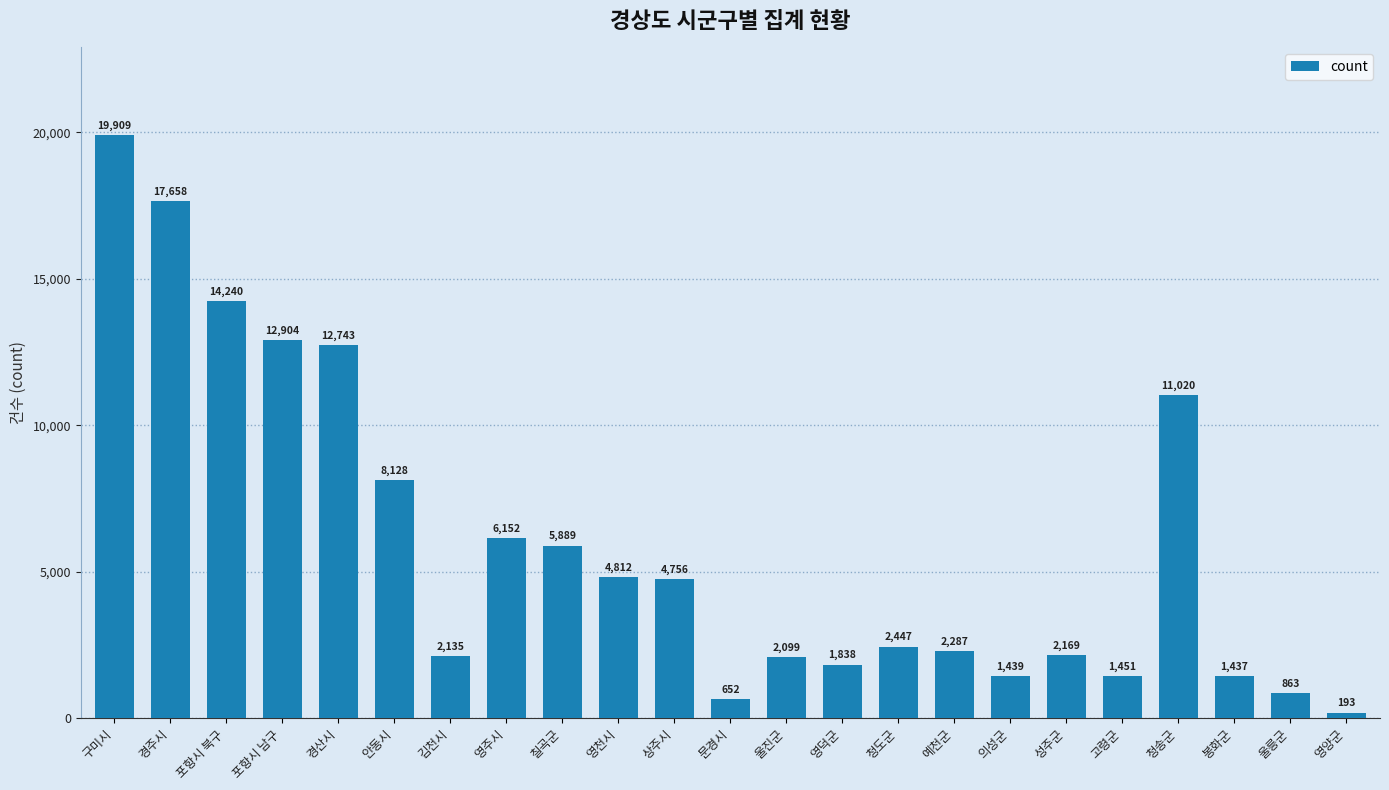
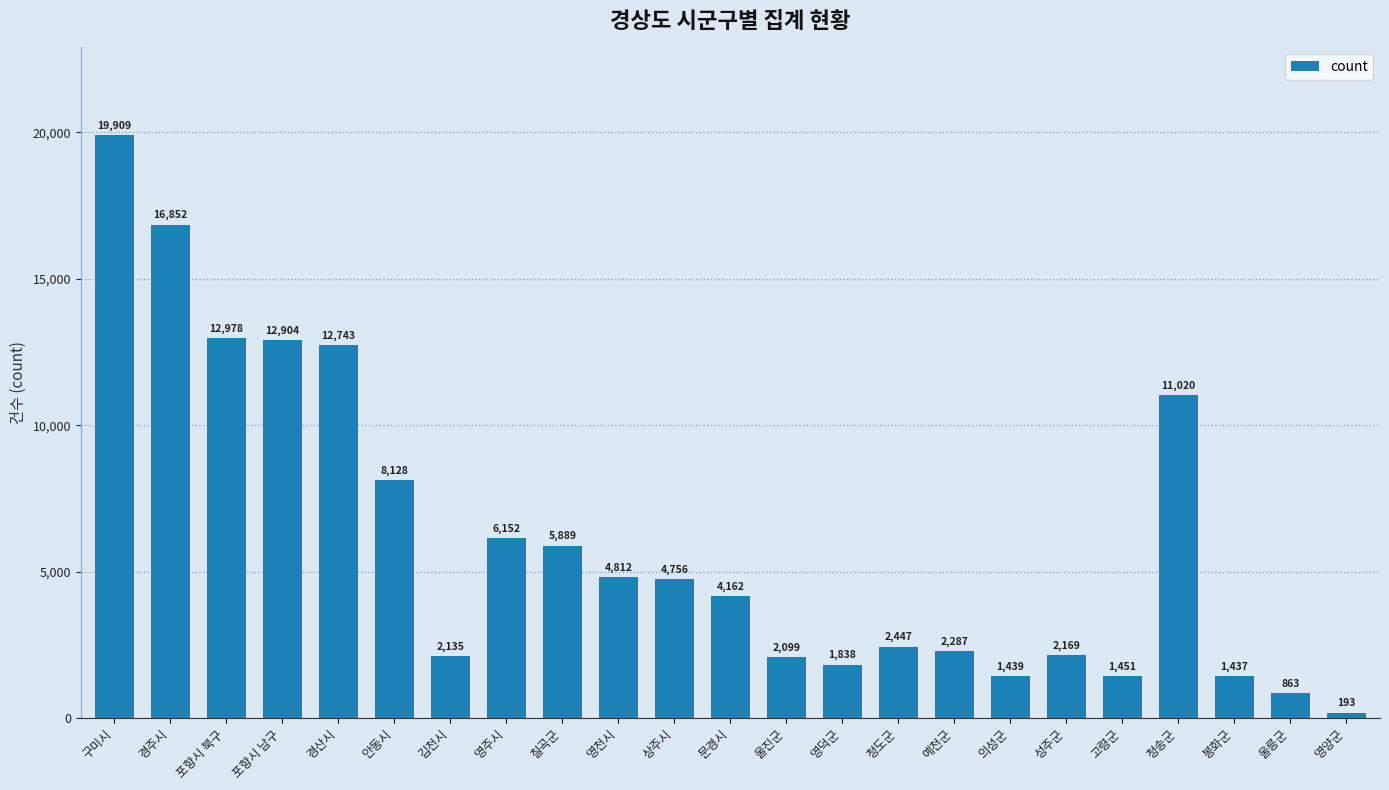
  {
    "구미시": "19,909",
-   "경주시": "17,658",
-   "포항시 북구": "14,240",
+   "경주시": "16,852",
+   "포항시 북구": "12,978",
    "포항시 남구": "12,904",
    "경산시": "12,743",
    "안동시": "8,128",
    "김천시": "2,135",
    "영주시": "6,152",
    "칠곡군": "5,889",
    "영천시": "4,812",
    "상주시": "4,756",
-   "문경시": "652",
+   "문경시": "4,162",
    "울진군": "2,099",
    "영덕군": "1,838",
    "청도군": "2,447",
    "예천군": "2,287",
    "의성군": "1,439",
    "성주군": "2,169",
    "고령군": "1,451",
    "청송군": "11,020",
    "봉화군": "1,437",
    "울릉군": "863",
    "영양군": "193"
  }
